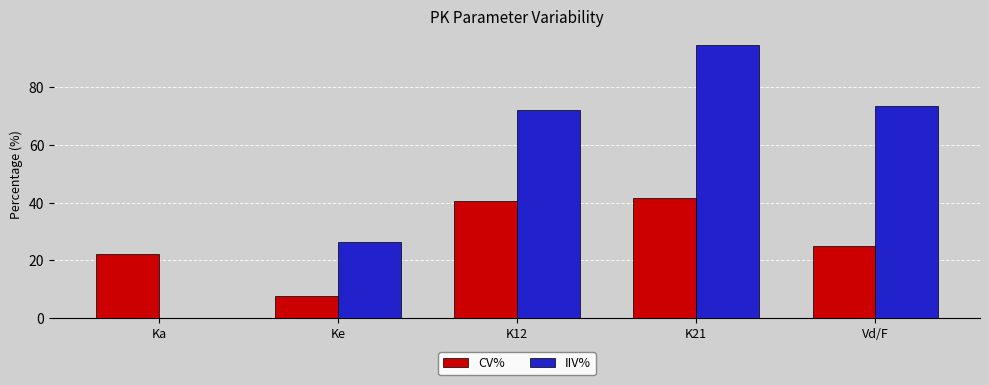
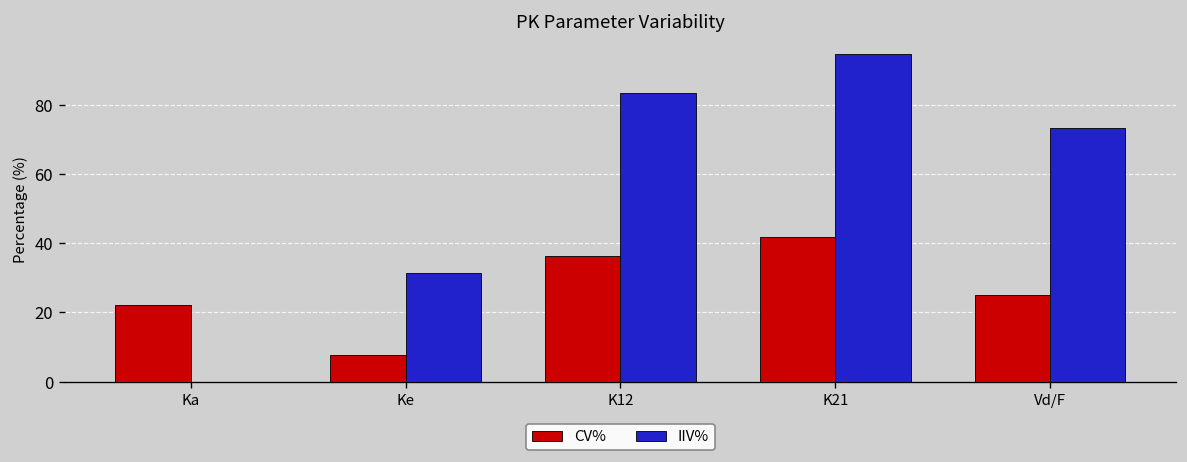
  {
    "CV%": {
      "Ka": 22,
      "Ke": 8,
-     "K12": 41,
+     "K12": 36,
      "K21": 42,
      "Vd/F": 25
    },
    "IIV%": {
      "Ka": 0,
-     "Ke": 26,
-     "K12": 72,
+     "Ke": 31,
+     "K12": 83,
      "K21": 95,
      "Vd/F": 73
    }
  }
